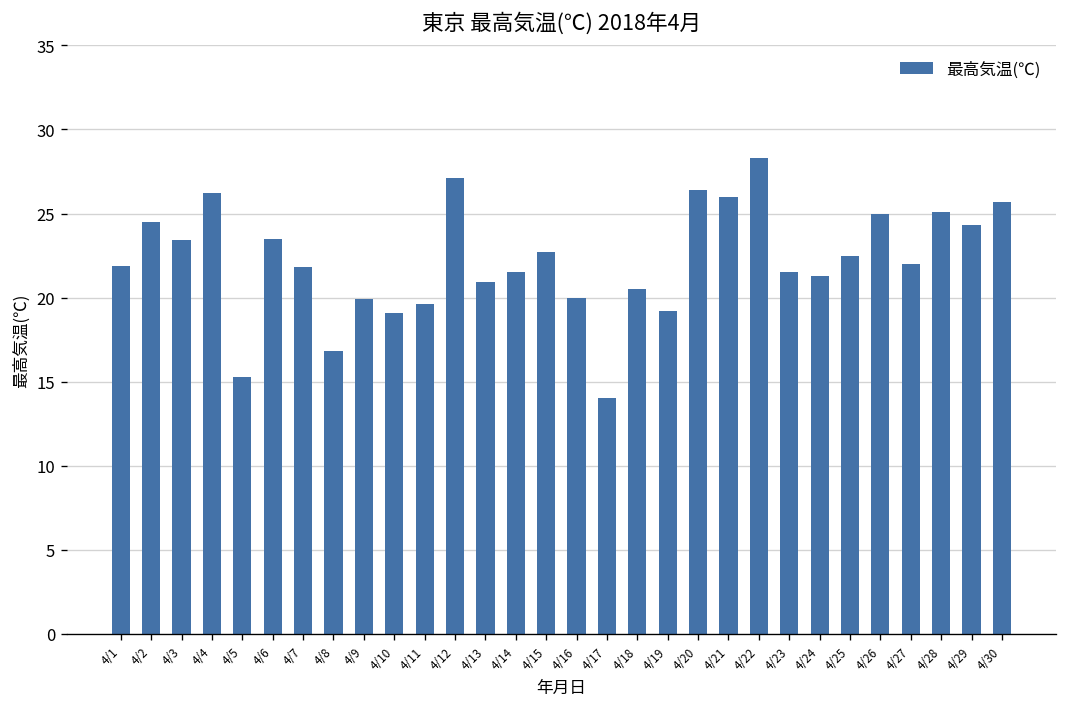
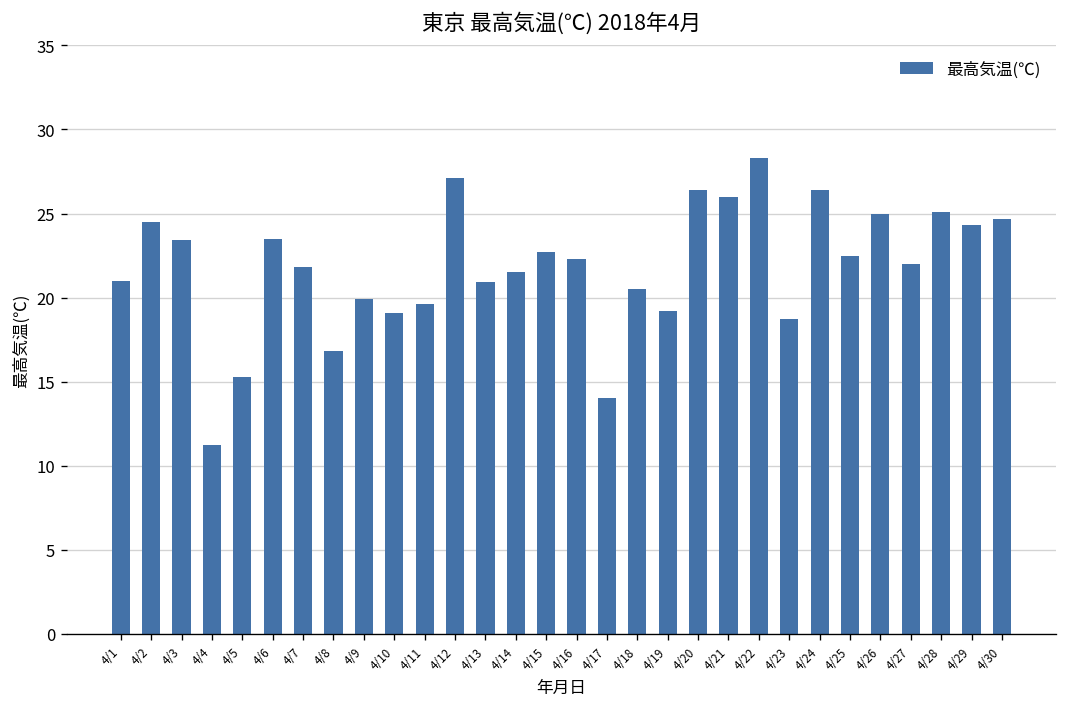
  {
-   "4/1": 21.9,
+   "4/1": 21.0,
    "4/2": 24.5,
    "4/3": 23.4,
-   "4/4": 26.2,
+   "4/4": 11.2,
    "4/5": 15.3,
    "4/6": 23.5,
    "4/7": 21.8,
    "4/8": 16.8,
    "4/9": 19.9,
    "4/10": 19.1,
    "4/11": 19.6,
    "4/12": 27.1,
    "4/13": 20.9,
    "4/14": 21.5,
    "4/15": 22.7,
-   "4/16": 20.0,
+   "4/16": 22.3,
    "4/17": 14.0,
    "4/18": 20.5,
    "4/19": 19.2,
    "4/20": 26.4,
    "4/21": 26.0,
    "4/22": 28.3,
-   "4/23": 21.5,
-   "4/24": 21.3,
+   "4/23": 18.7,
+   "4/24": 26.4,
    "4/25": 22.5,
    "4/26": 25.0,
    "4/27": 22.0,
    "4/28": 25.1,
    "4/29": 24.3,
-   "4/30": 25.7
+   "4/30": 24.7
  }
